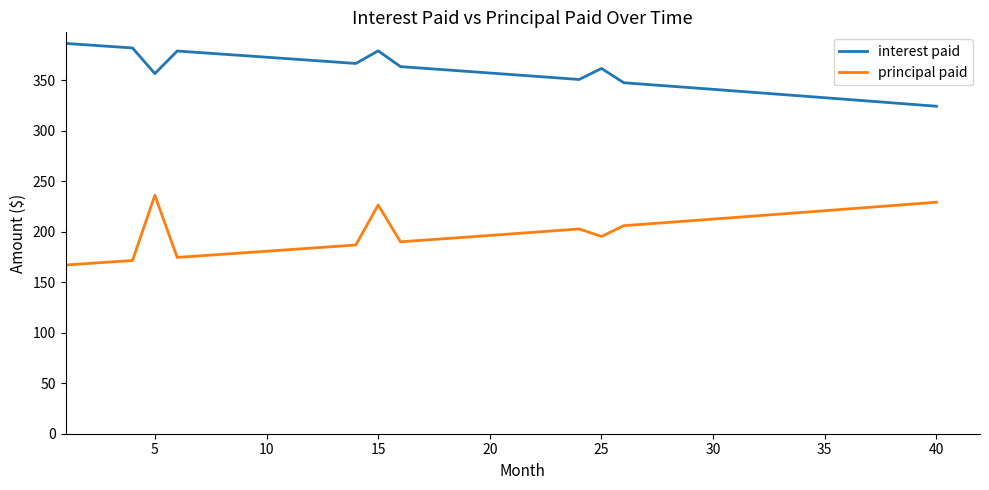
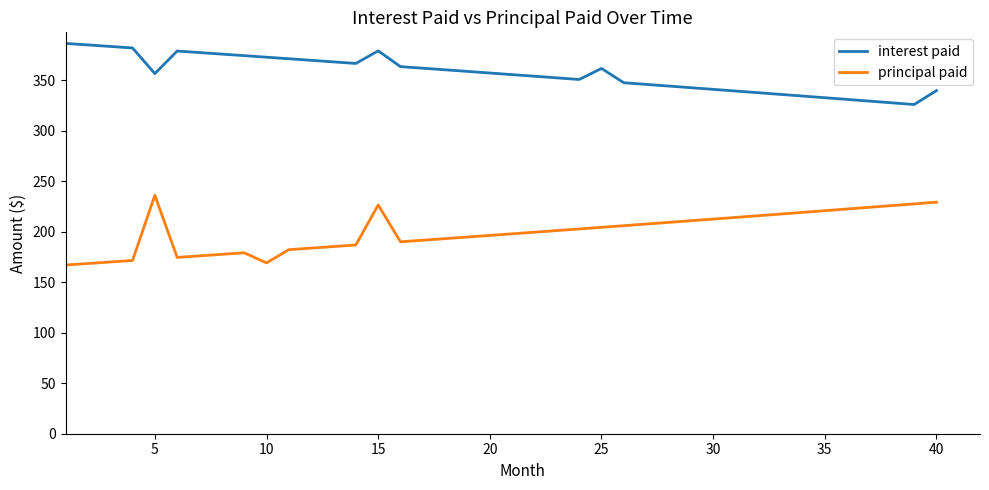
  {
    "interest paid": {
      "5": 357,
      "10": 373,
      "15": 379,
      "20": 357,
      "25": 362,
      "30": 341,
      "35": 333,
-     "40": 324
+     "40": 340
    },
    "principal paid": {
      "5": 236,
-     "10": 181,
+     "10": 169,
      "15": 227,
      "20": 196,
-     "25": 195,
+     "25": 204,
      "30": 213,
      "35": 221,
      "40": 229
    }
  }
